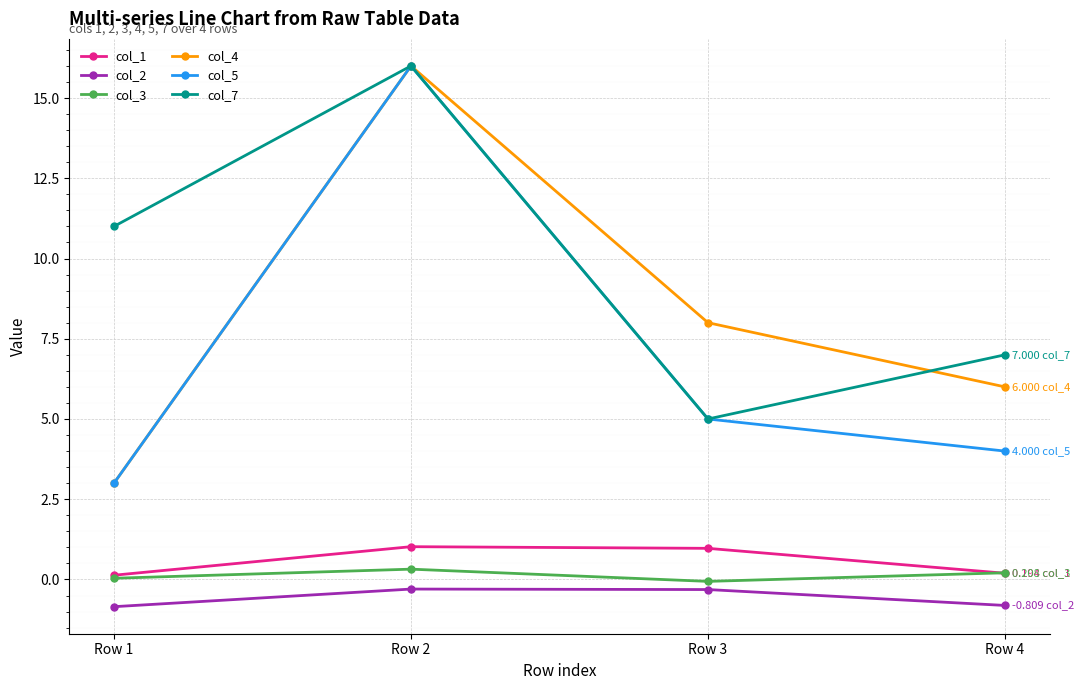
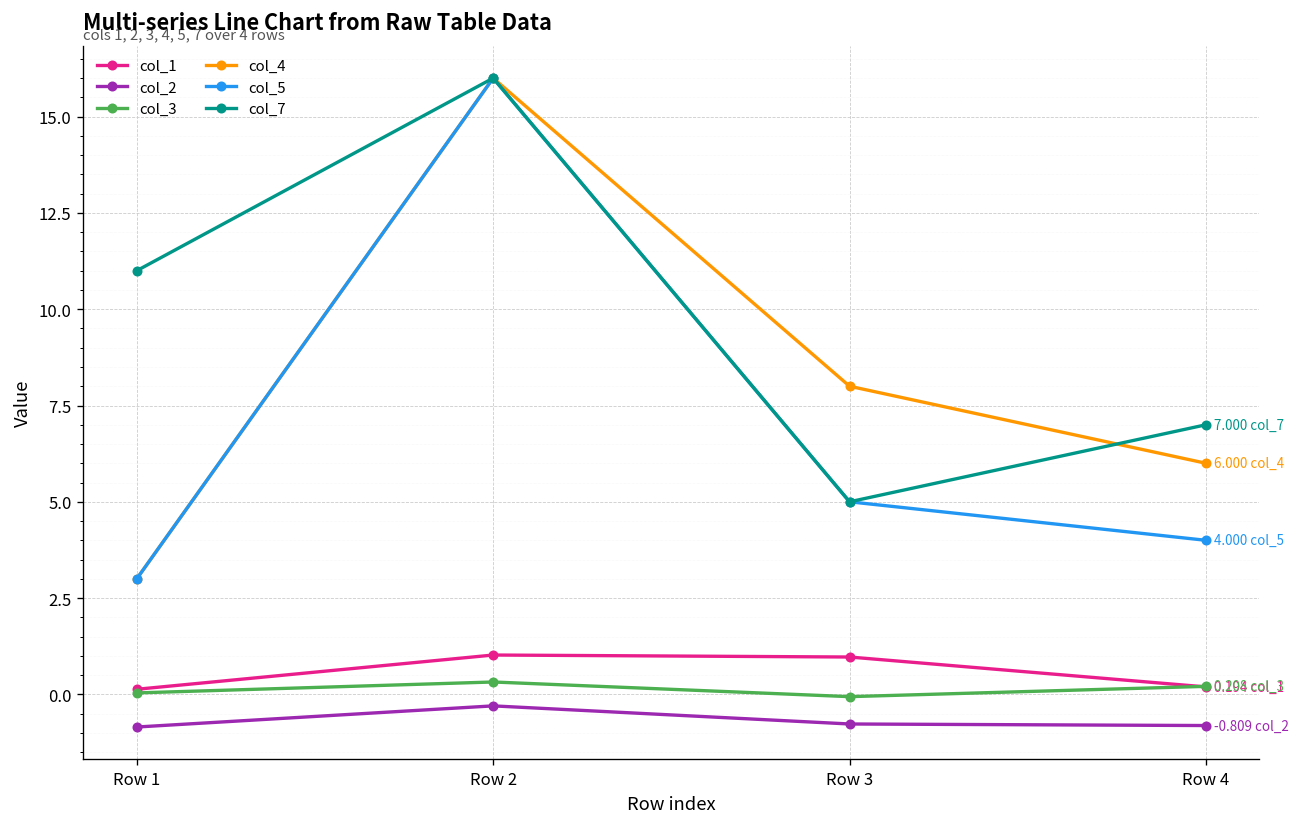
  {
    "col_1": {
      "Row 1": 0.1,
      "Row 2": 1.0,
      "Row 3": 1.0
    },
    "col_2": {
      "Row 1": -0.8,
      "Row 2": -0.3,
-     "Row 3": -0.3
+     "Row 3": -0.8
    },
    "col_3": {
      "Row 1": 0.0,
      "Row 2": 0.3,
      "Row 3": -0.1
    },
    "col_4": {
      "Row 4": 6.000
    },
    "col_5": {
      "Row 4": 4.000
    },
    "col_7": {
      "Row 4": 7.000
    }
  }
